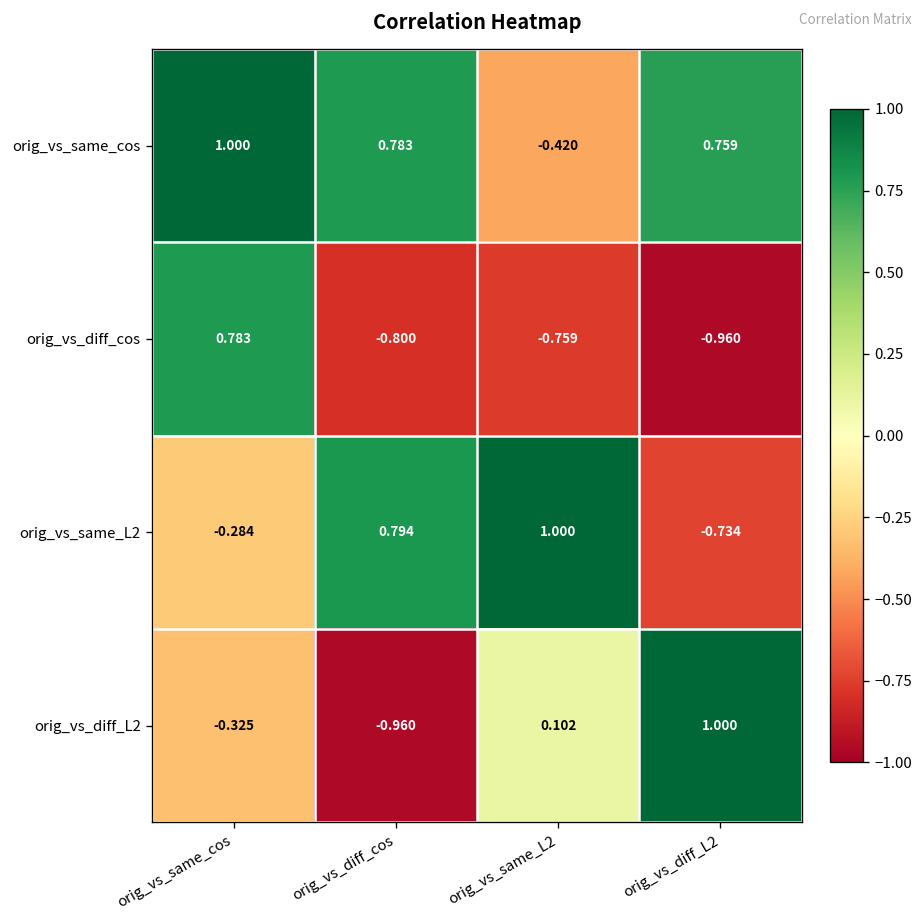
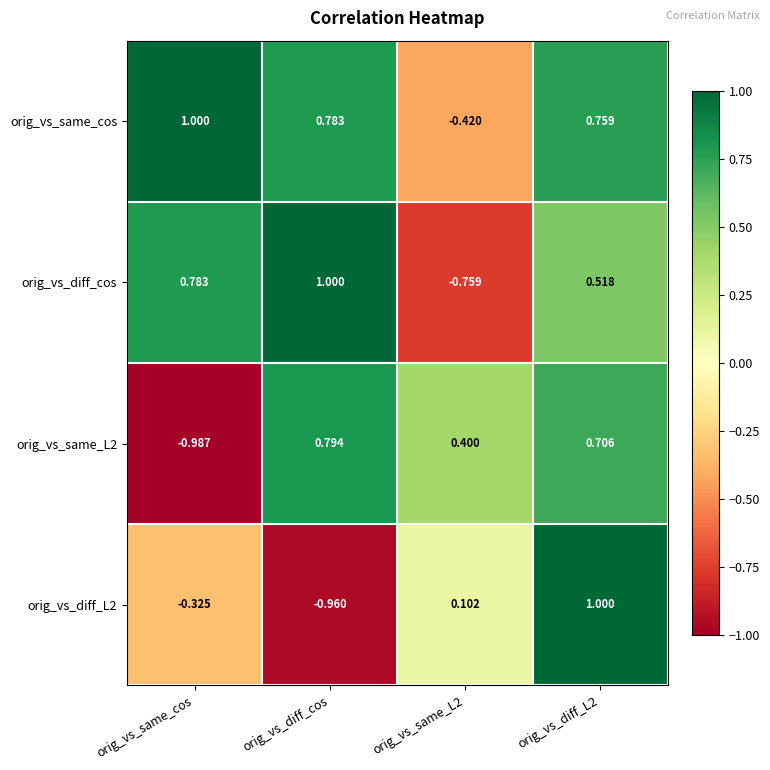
  {
    "orig_vs_same_cos": {
      "orig_vs_same_cos": 1.000,
      "orig_vs_diff_cos": 0.783,
      "orig_vs_same_L2": -0.420,
      "orig_vs_diff_L2": 0.759
    },
    "orig_vs_diff_cos": {
      "orig_vs_same_cos": 0.783,
-     "orig_vs_diff_cos": -0.800,
+     "orig_vs_diff_cos": 1.000,
      "orig_vs_same_L2": -0.759,
-     "orig_vs_diff_L2": -0.960
+     "orig_vs_diff_L2": 0.518
    },
    "orig_vs_same_L2": {
-     "orig_vs_same_cos": -0.284,
+     "orig_vs_same_cos": -0.987,
      "orig_vs_diff_cos": 0.794,
-     "orig_vs_same_L2": 1.000,
-     "orig_vs_diff_L2": -0.734
+     "orig_vs_same_L2": 0.400,
+     "orig_vs_diff_L2": 0.706
    },
    "orig_vs_diff_L2": {
      "orig_vs_same_cos": -0.325,
      "orig_vs_diff_cos": -0.960,
      "orig_vs_same_L2": 0.102,
      "orig_vs_diff_L2": 1.000
    }
  }
